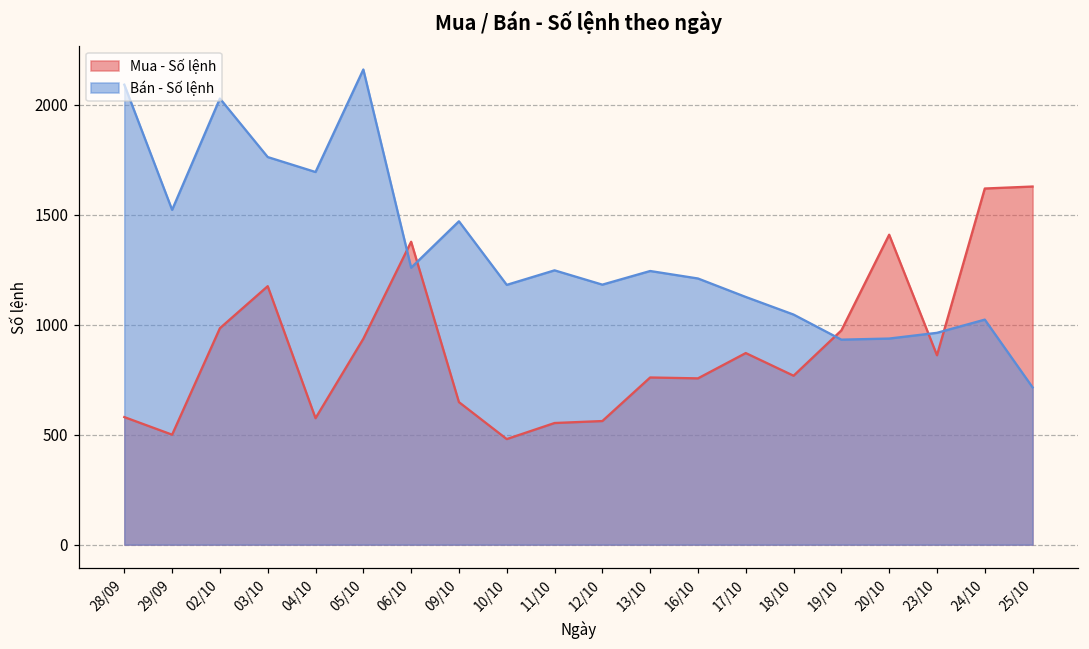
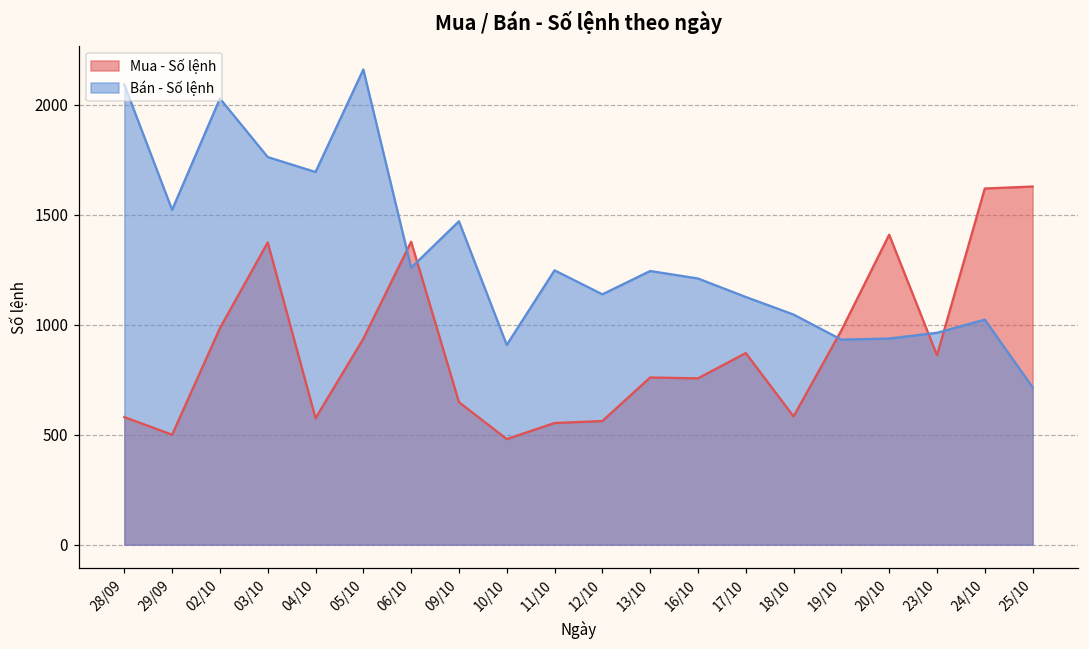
  {
    "Mua - Số lệnh": {
      "28/09": 580,
      "29/09": 500,
      "02/10": 980,
-     "03/10": 1180,
+     "03/10": 1370,
      "04/10": 580,
      "05/10": 940,
      "06/10": 1380,
      "09/10": 650,
      "10/10": 480,
      "11/10": 550,
      "12/10": 560,
      "13/10": 760,
      "16/10": 760,
      "17/10": 870,
-     "18/10": 770,
+     "18/10": 580,
      "19/10": 970,
      "20/10": 1410,
      "23/10": 860,
      "24/10": 1620,
      "25/10": 1630
    },
    "Bán - Số lệnh": {
      "29/09": 1520,
      "03/10": 1760,
      "04/10": 1690,
      "05/10": 2160,
      "06/10": 1260,
      "09/10": 1470,
-     "10/10": 1180,
+     "10/10": 910,
      "11/10": 1250,
-     "12/10": 1180,
+     "12/10": 1140,
      "13/10": 1240,
      "16/10": 1210,
      "17/10": 1130,
      "18/10": 1050,
      "19/10": 930,
      "20/10": 940,
      "23/10": 960,
      "24/10": 1020,
      "25/10": 720
    }
  }
